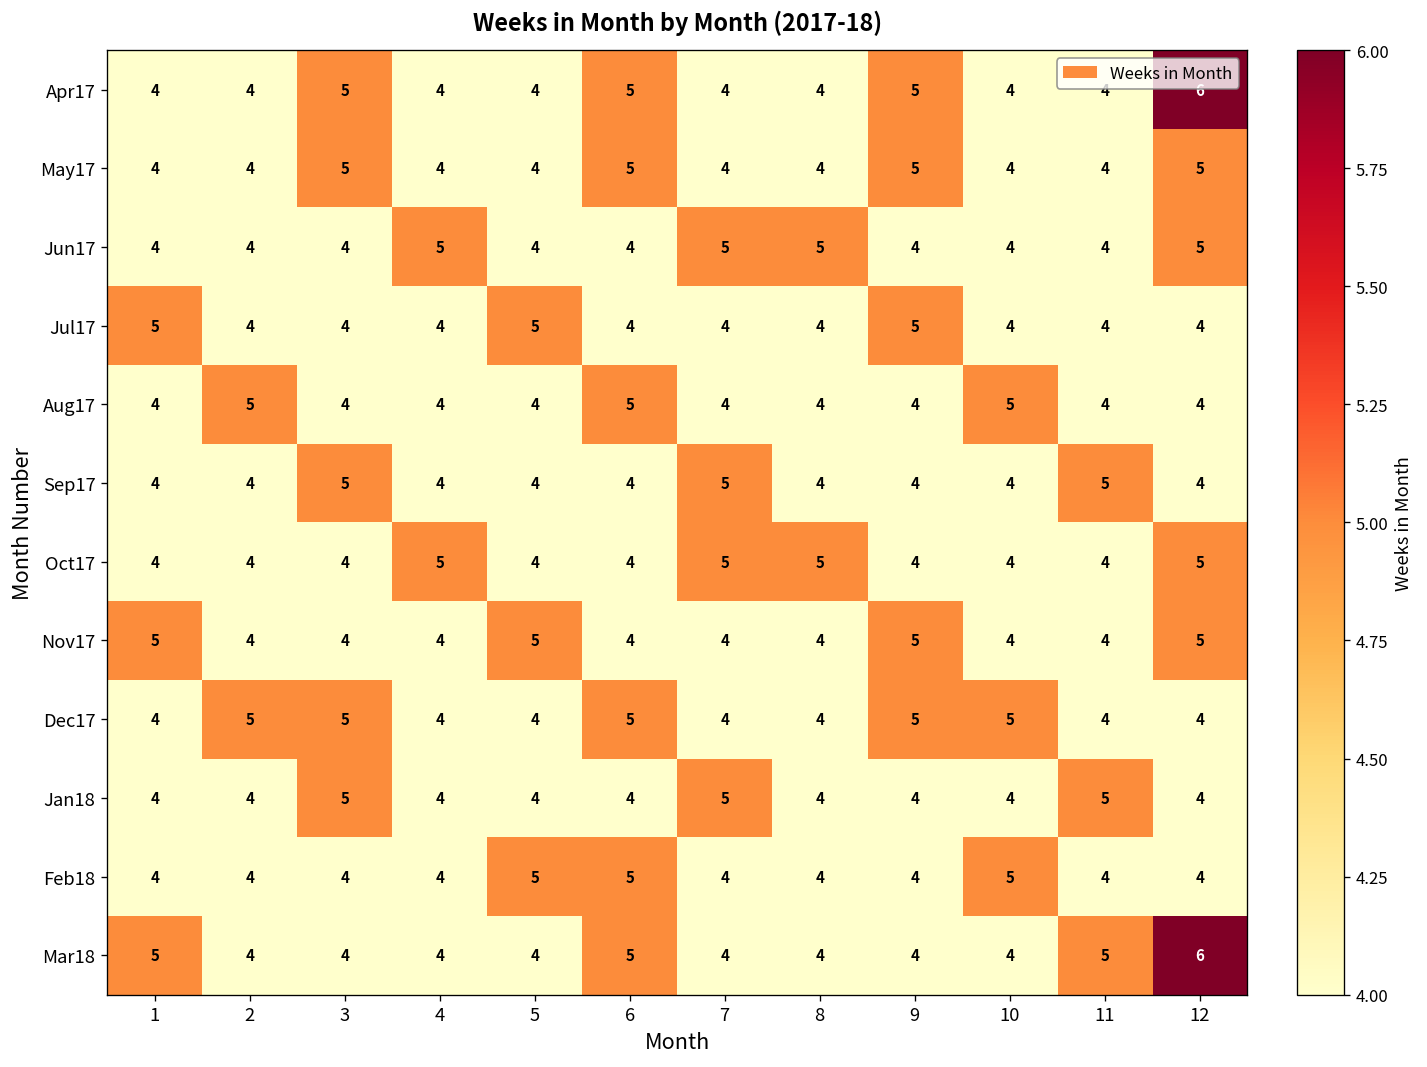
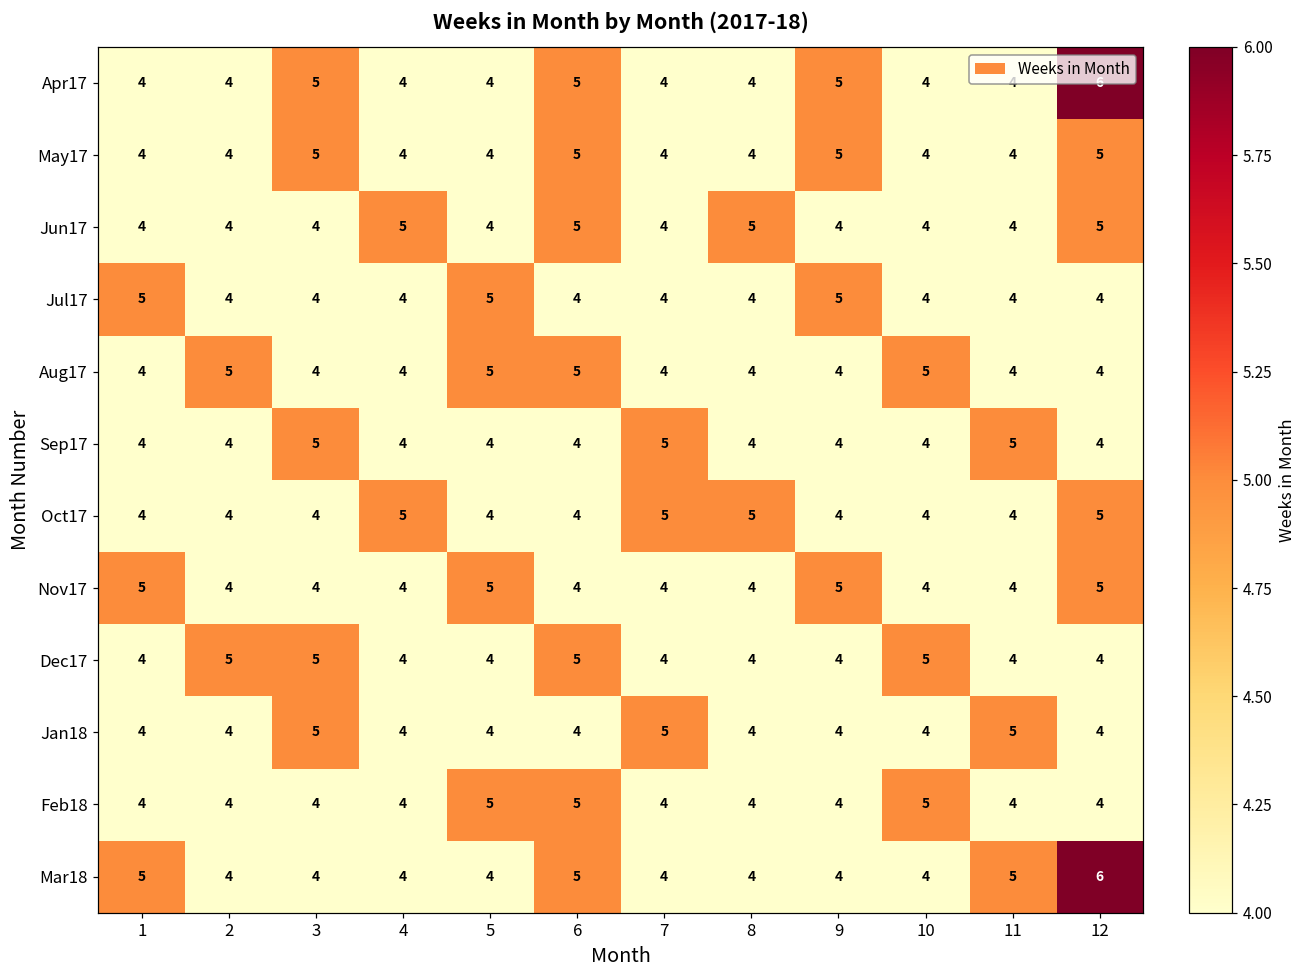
  {
    "Apr17": {
      "1": 4,
      "2": 4,
      "3": 5,
      "4": 4,
      "5": 4,
      "6": 5,
      "7": 4,
      "8": 4,
      "9": 5,
      "10": 4
    },
    "May17": {
      "1": 4,
      "2": 4,
      "3": 5,
      "4": 4,
      "5": 4,
      "6": 5,
      "7": 4,
      "8": 4,
      "9": 5,
      "10": 4,
      "11": 4,
      "12": 5
    },
    "Jun17": {
      "1": 4,
      "2": 4,
      "3": 4,
      "4": 5,
      "5": 4,
-     "6": 4,
-     "7": 5,
+     "6": 5,
+     "7": 4,
      "8": 5,
      "9": 4,
      "10": 4,
      "11": 4,
      "12": 5
    },
    "Jul17": {
      "1": 5,
      "2": 4,
      "3": 4,
      "4": 4,
      "5": 5,
      "6": 4,
      "7": 4,
      "8": 4,
      "9": 5,
      "10": 4,
      "11": 4,
      "12": 4
    },
    "Aug17": {
      "1": 4,
      "2": 5,
      "3": 4,
      "4": 4,
-     "5": 4,
+     "5": 5,
      "6": 5,
      "7": 4,
      "8": 4,
      "9": 4,
      "10": 5,
      "11": 4,
      "12": 4
    },
    "Sep17": {
      "1": 4,
      "2": 4,
      "3": 5,
      "4": 4,
      "5": 4,
      "6": 4,
      "7": 5,
      "8": 4,
      "9": 4,
      "10": 4,
      "11": 5,
      "12": 4
    },
    "Oct17": {
      "1": 4,
      "2": 4,
      "3": 4,
      "4": 5,
      "5": 4,
      "6": 4,
      "7": 5,
      "8": 5,
      "9": 4,
      "10": 4,
      "11": 4,
      "12": 5
    },
    "Nov17": {
      "1": 5,
      "2": 4,
      "3": 4,
      "4": 4,
      "5": 5,
      "6": 4,
      "7": 4,
      "8": 4,
      "9": 5,
      "10": 4,
      "11": 4,
      "12": 5
    },
    "Dec17": {
      "1": 4,
      "2": 5,
      "3": 5,
      "4": 4,
      "5": 4,
      "6": 5,
      "7": 4,
      "8": 4,
-     "9": 5,
+     "9": 4,
      "10": 5,
      "11": 4,
      "12": 4
    },
    "Jan18": {
      "1": 4,
      "2": 4,
      "3": 5,
      "4": 4,
      "5": 4,
      "6": 4,
      "7": 5,
      "8": 4,
      "9": 4,
      "10": 4,
      "11": 5,
      "12": 4
    },
    "Feb18": {
      "1": 4,
      "2": 4,
      "3": 4,
      "4": 4,
      "5": 5,
      "6": 5,
      "7": 4,
      "8": 4,
      "9": 4,
      "10": 5,
      "11": 4,
      "12": 4
    },
    "Mar18": {
      "1": 5,
      "2": 4,
      "3": 4,
      "4": 4,
      "5": 4,
      "6": 5,
      "7": 4,
      "8": 4,
      "9": 4,
      "10": 4,
      "11": 5,
      "12": 6
    }
  }
